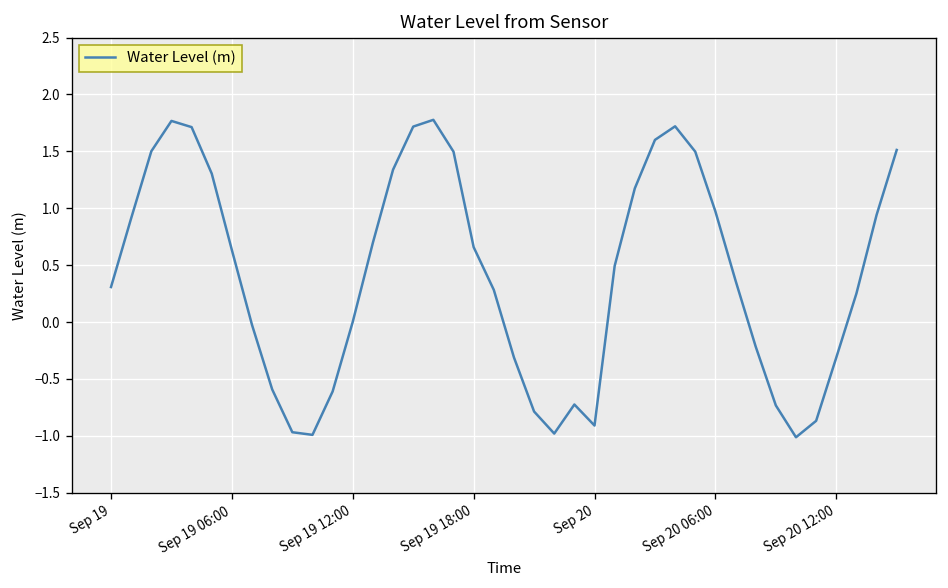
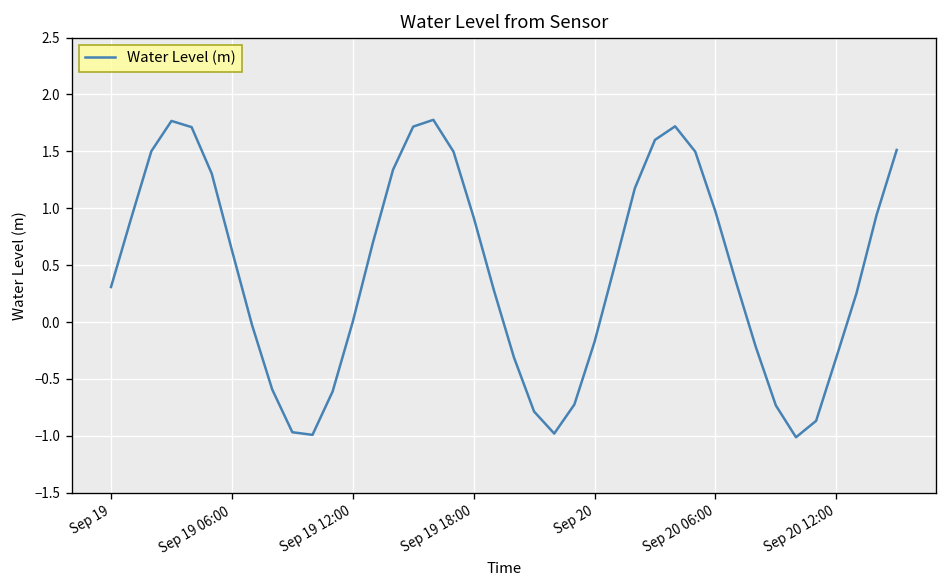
  {
    "Sep 19": 0.3,
    "Sep 19 06:00": 0.6,
    "Sep 19 12:00": 0.0,
-   "Sep 19 18:00": 0.7,
-   "Sep 20": -0.9,
+   "Sep 19 18:00": 0.9,
+   "Sep 20": -0.2,
    "Sep 20 06:00": 1.0,
    "Sep 20 12:00": -0.3
  }
